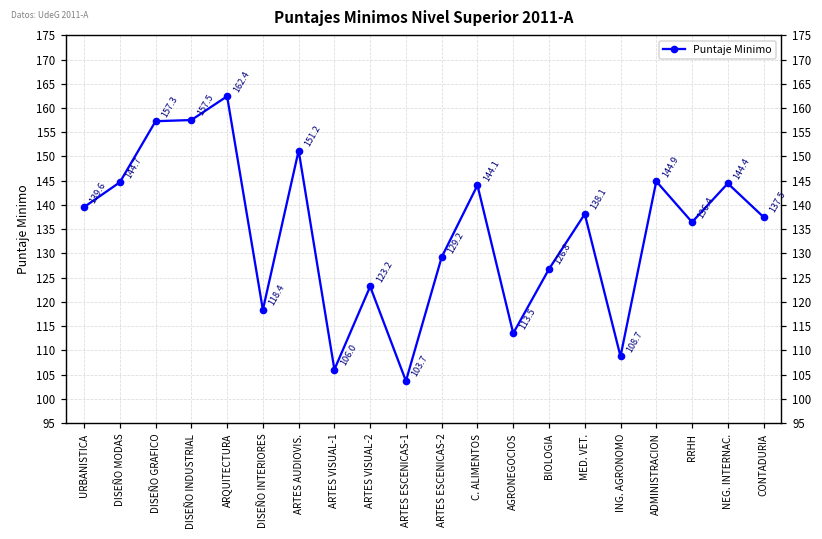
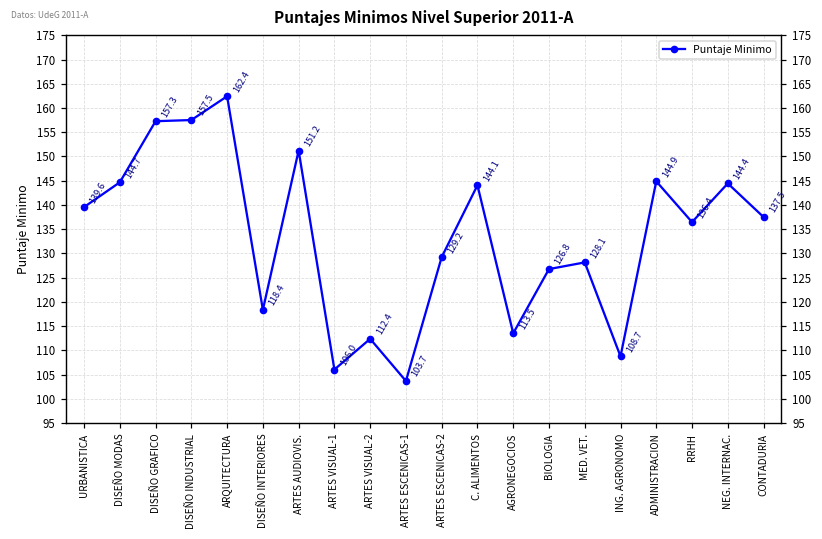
  {
    "URBANISTICA": 139.6,
    "DISEÑO MODAS": 144.7,
    "DISEÑO GRAFICO": 157.3,
    "DISEÑO INDUSTRIAL": 157.5,
    "ARQUITECTURA": 162.4,
    "DISEÑO INTERIORES": 118.4,
    "ARTES AUDIOVIS.": 151.2,
    "ARTES VISUAL-1": 106.0,
-   "ARTES VISUAL-2": 123.2,
+   "ARTES VISUAL-2": 112.4,
    "ARTES ESCENICAS-1": 103.7,
    "ARTES ESCENICAS-2": 129.2,
    "C. ALIMENTOS": 144.1,
    "AGRONEGOCIOS": 113.5,
    "BIOLOGIA": 126.8,
-   "MED. VET.": 138.1,
+   "MED. VET.": 128.1,
    "ING. AGRONOMO": 108.7,
    "ADMINISTRACION": 144.9,
    "RRHH": 136.4,
    "NEG. INTERNAC.": 144.4,
    "CONTADURIA": 137.5
  }
